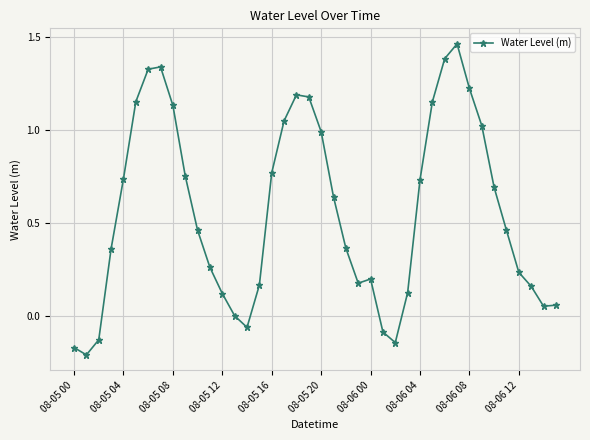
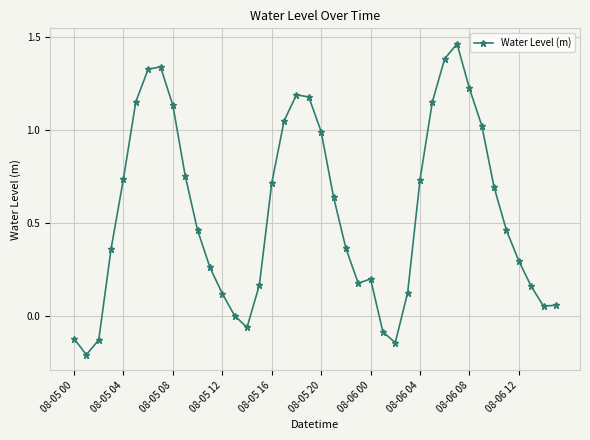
  {
-   "08-05 00": -0.17,
+   "08-05 00": -0.12,
    "08-05 04": 0.74,
    "08-05 08": 1.13,
    "08-05 12": 0.12,
-   "08-05 16": 0.77,
+   "08-05 16": 0.71,
    "08-05 20": 0.99,
    "08-06 00": 0.20,
    "08-06 04": 0.73,
    "08-06 08": 1.22,
-   "08-06 12": 0.23
+   "08-06 12": 0.29
  }
